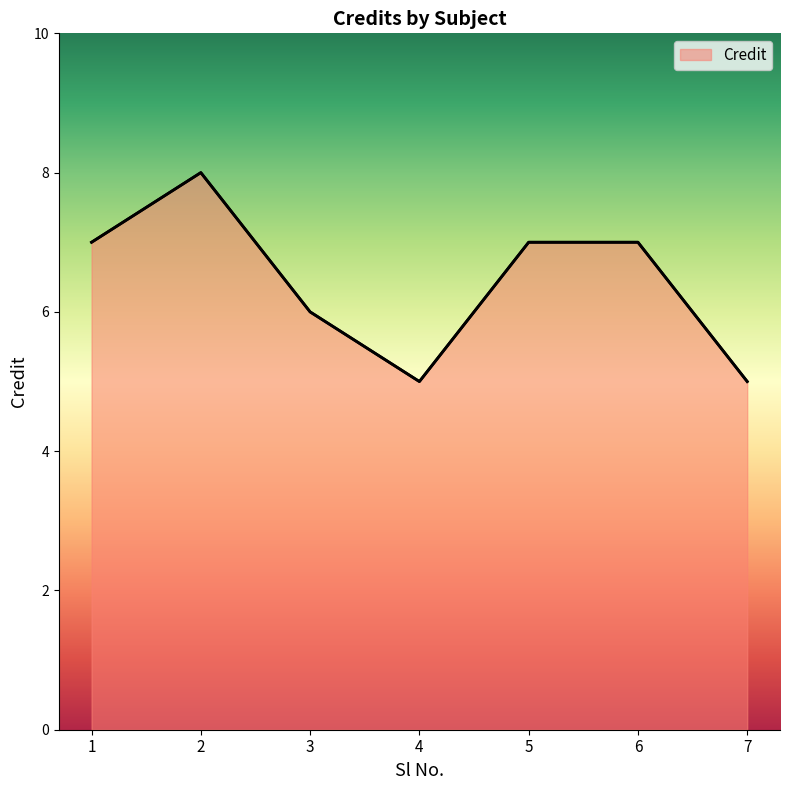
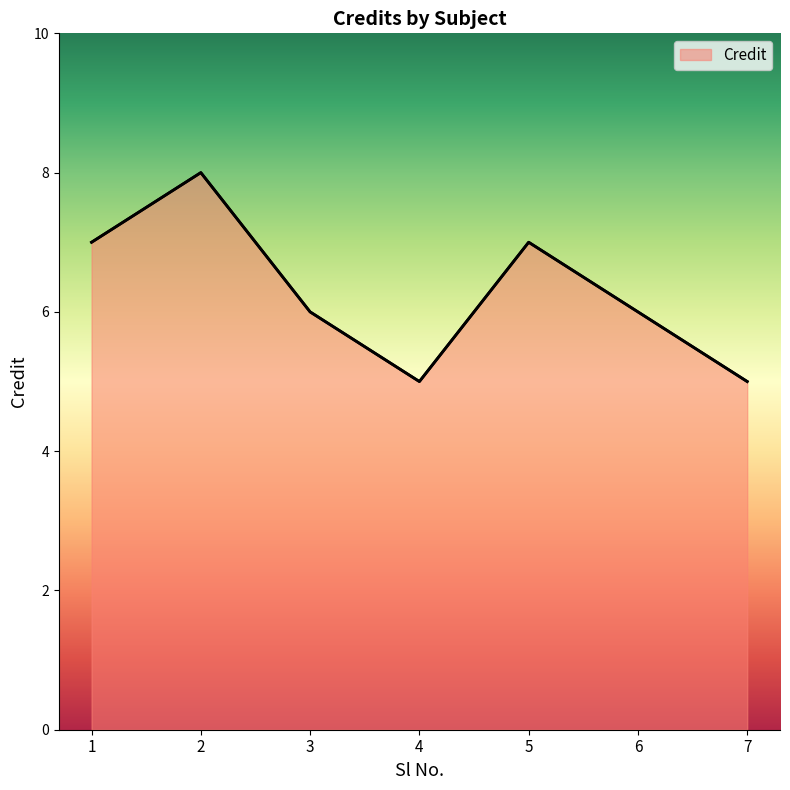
  {
    "1": 7,
    "2": 8,
    "3": 6,
    "4": 5,
    "5": 7,
-   "6": 7,
+   "6": 6,
    "7": 5
  }
